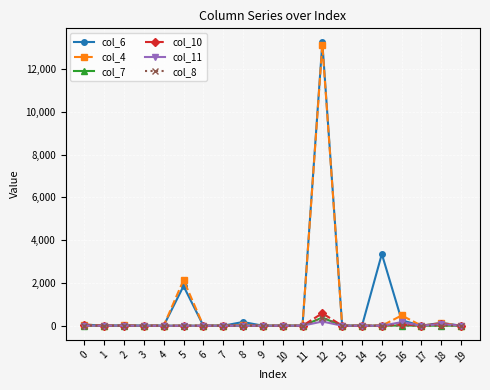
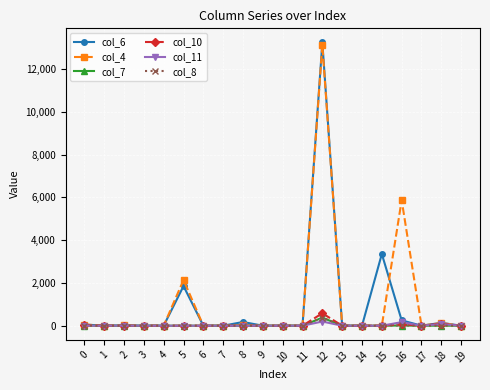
  {
    "col_6": {
      "5": "1,900",
      "8": "200",
      "15": "3,400"
    },
    "col_4": {
      "5": "2,100",
-     "16": "500"
+     "16": "5,900"
    },
    "col_10": {
      "12": "600"
    },
    "col_11": {
      "12": "200"
    }
  }
